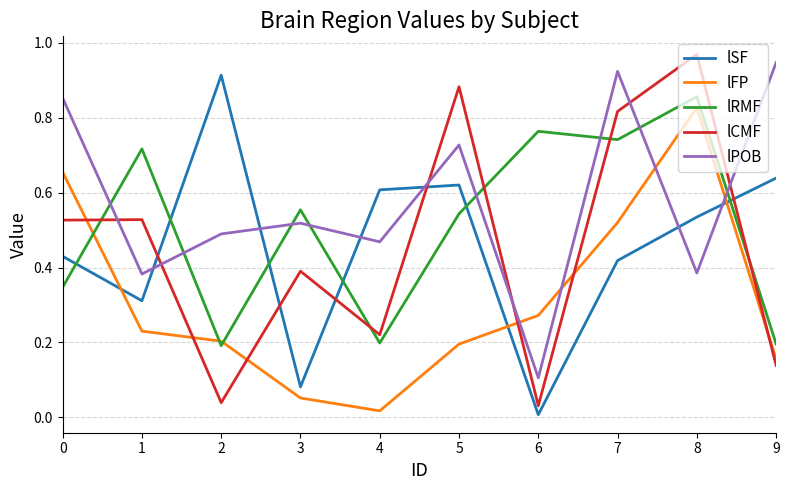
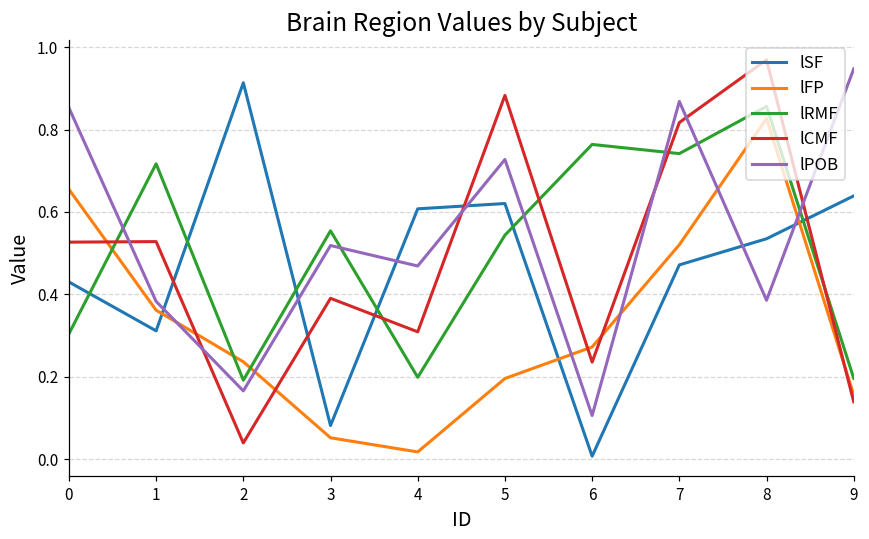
  {
    "lSF": {
      "0": 0.43,
      "1": 0.31,
      "2": 0.91,
      "3": 0.08,
      "4": 0.61,
      "5": 0.62,
      "6": 0.01,
-     "7": 0.42,
+     "7": 0.47,
      "8": 0.53,
      "9": 0.64
    },
    "lFP": {
      "0": 0.65,
-     "1": 0.23,
-     "2": 0.20,
+     "1": 0.36,
+     "2": 0.24,
      "3": 0.05,
      "4": 0.02,
      "5": 0.20,
      "6": 0.27,
      "7": 0.52,
      "9": 0.16
    },
    "lRMF": {
-     "0": 0.35,
+     "0": 0.30,
      "1": 0.72,
      "2": 0.19,
      "3": 0.55,
      "4": 0.20,
      "5": 0.54,
      "6": 0.76,
      "7": 0.74,
      "9": 0.20
    },
    "lCMF": {
      "0": 0.53,
      "1": 0.53,
      "2": 0.04,
      "3": 0.39,
-     "4": 0.22,
+     "4": 0.31,
      "5": 0.88,
-     "6": 0.03,
+     "6": 0.24,
      "7": 0.82,
      "9": 0.14
    },
    "lPOB": {
      "0": 0.85,
      "1": 0.38,
-     "2": 0.49,
+     "2": 0.17,
      "3": 0.52,
      "4": 0.47,
      "5": 0.73,
      "6": 0.11,
-     "7": 0.92,
+     "7": 0.87,
      "8": 0.39,
      "9": 0.95
    }
  }
